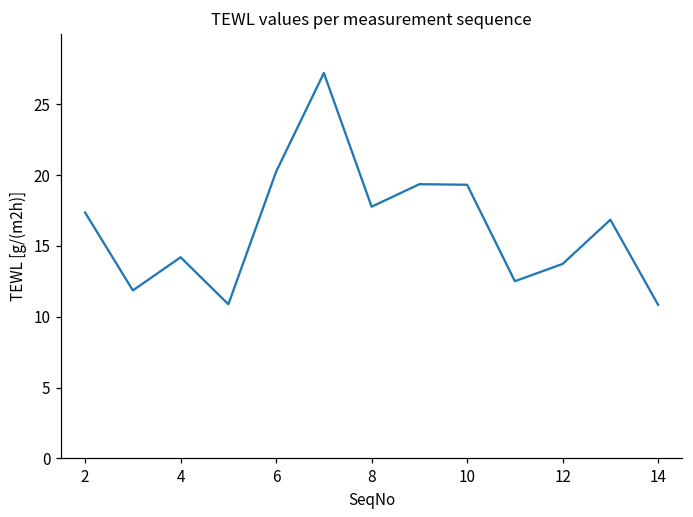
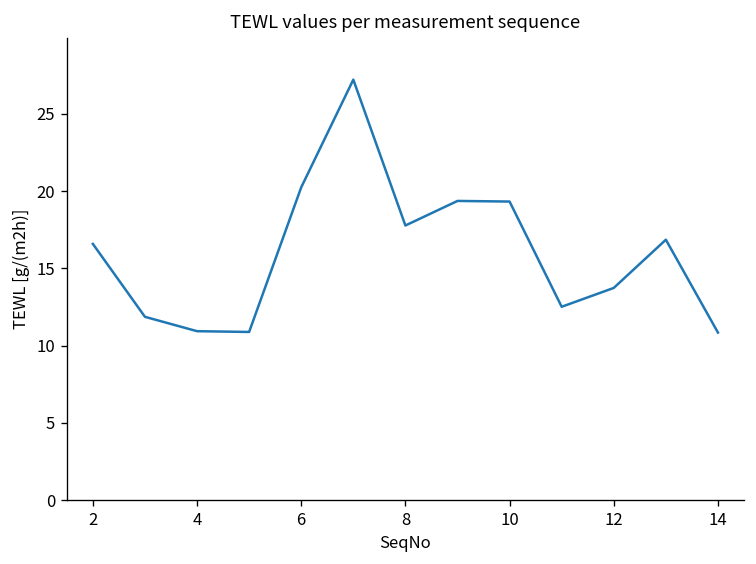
  {
-   "2": 17.4,
-   "4": 14.2,
+   "2": 16.6,
+   "4": 10.9,
    "6": 20.2,
    "8": 17.8,
    "10": 19.3,
    "12": 13.7,
    "14": 10.8
  }
